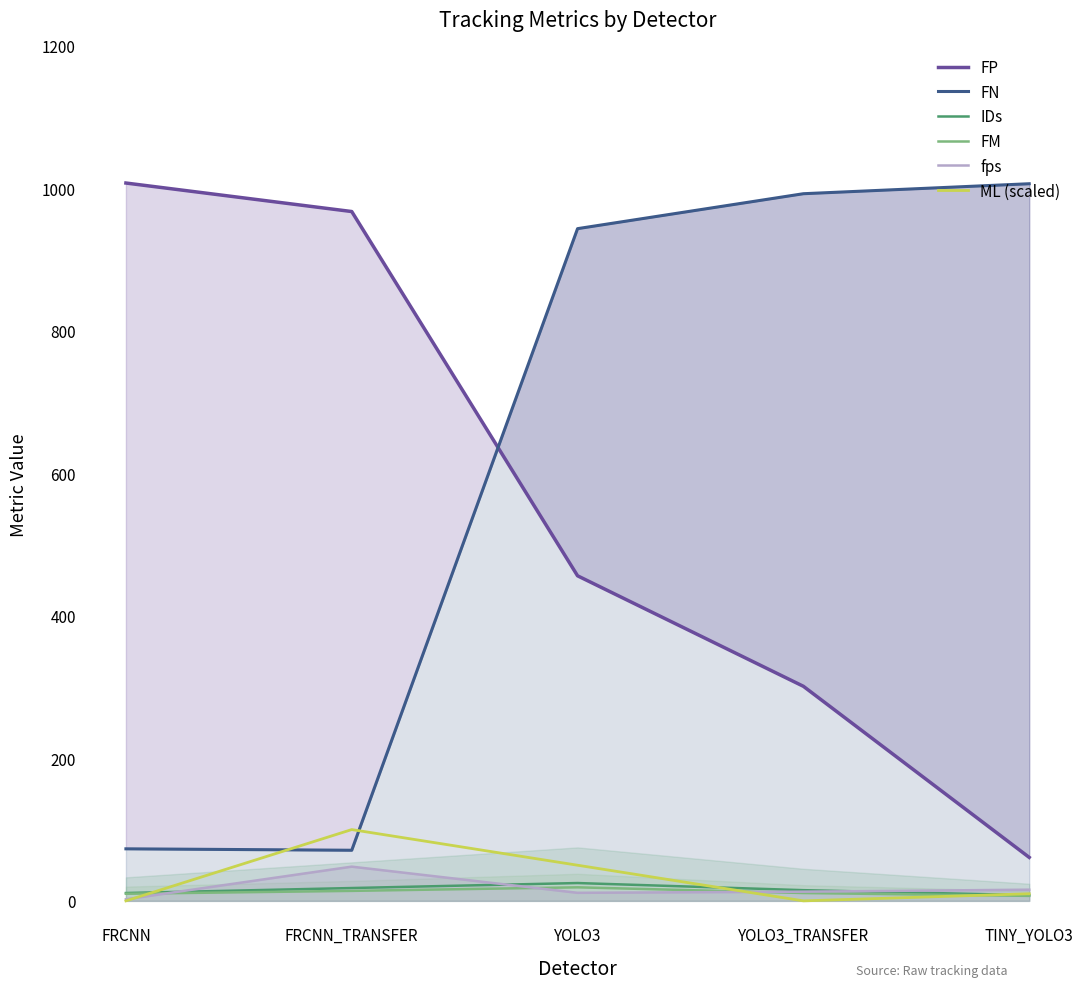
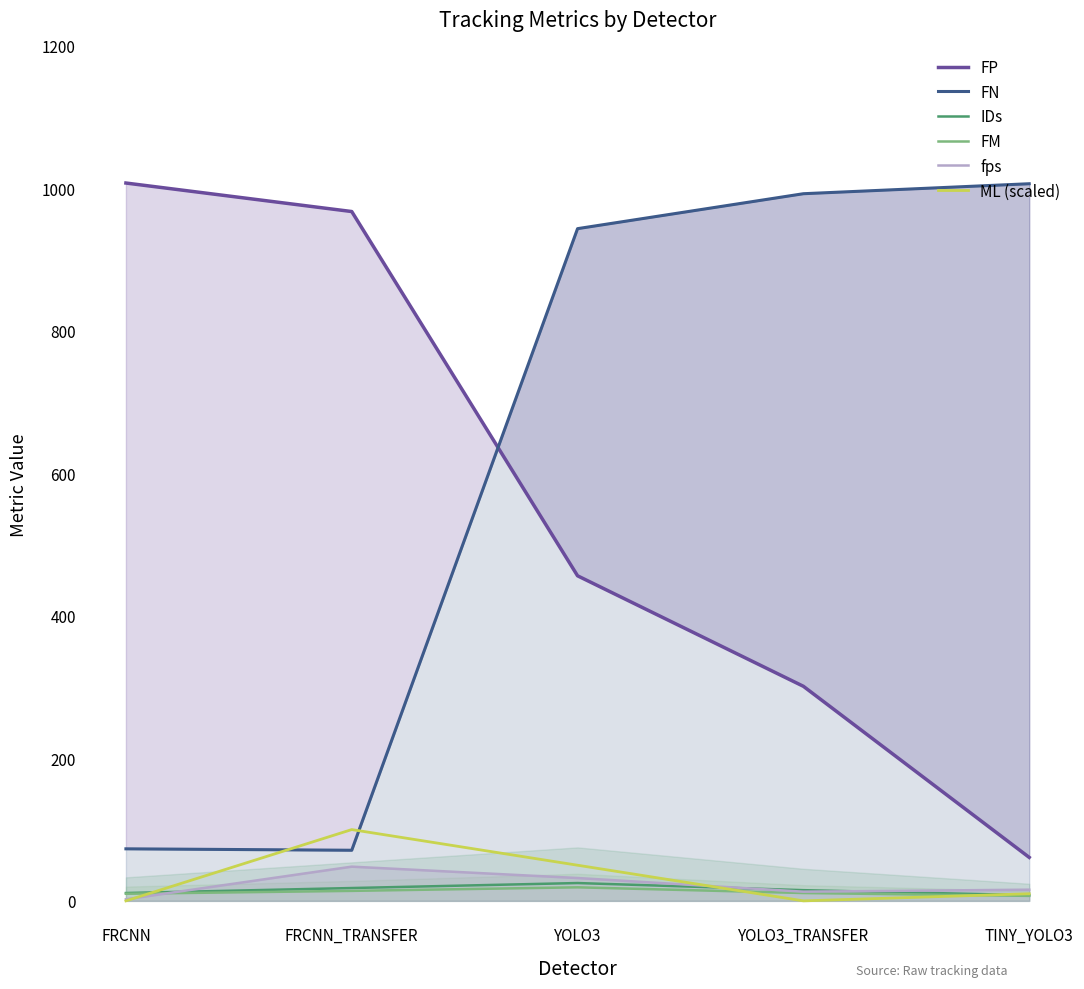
  {
    "fps": {
      "FRCNN_TRANSFER": 50,
-     "YOLO3": 10
+     "YOLO3": 30
    },
    "ML (scaled)": {
      "FRCNN_TRANSFER": 100,
      "YOLO3": 50,
      "YOLO3_TRANSFER": 0
    }
  }
